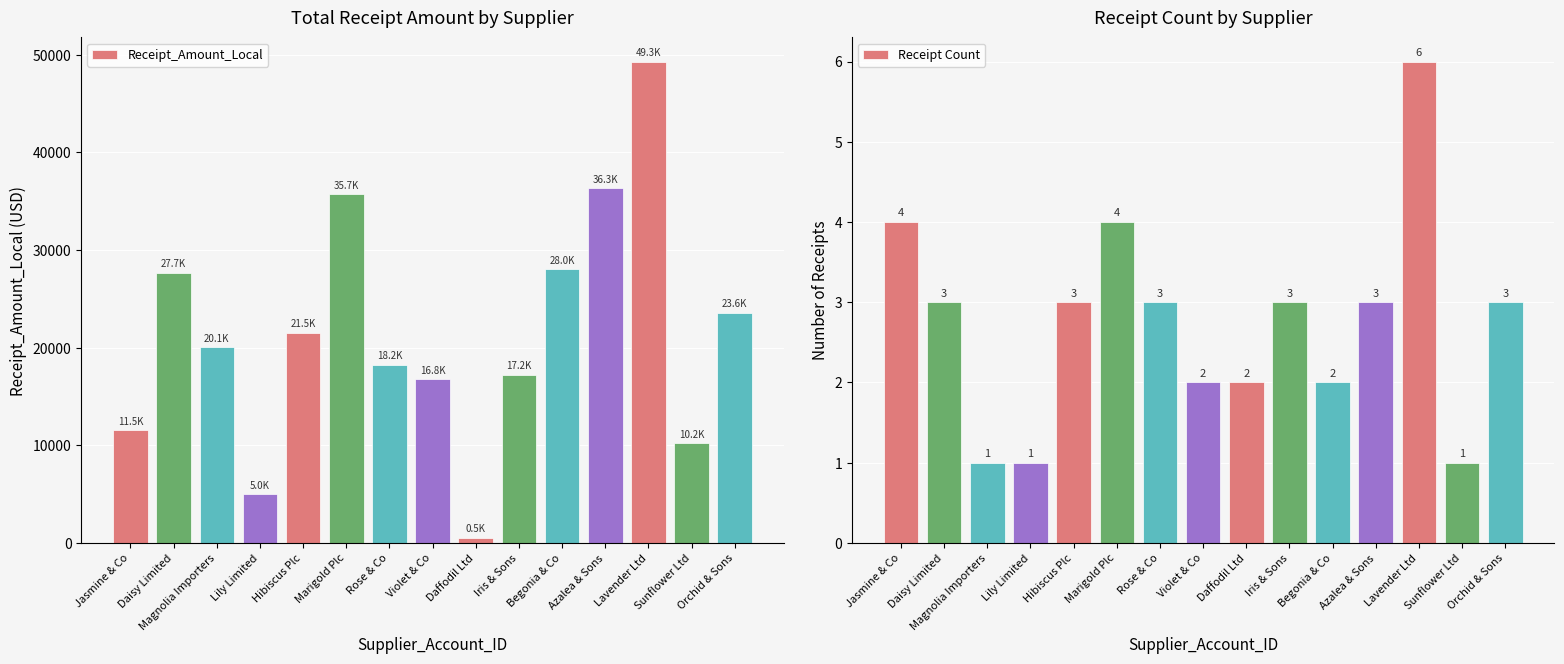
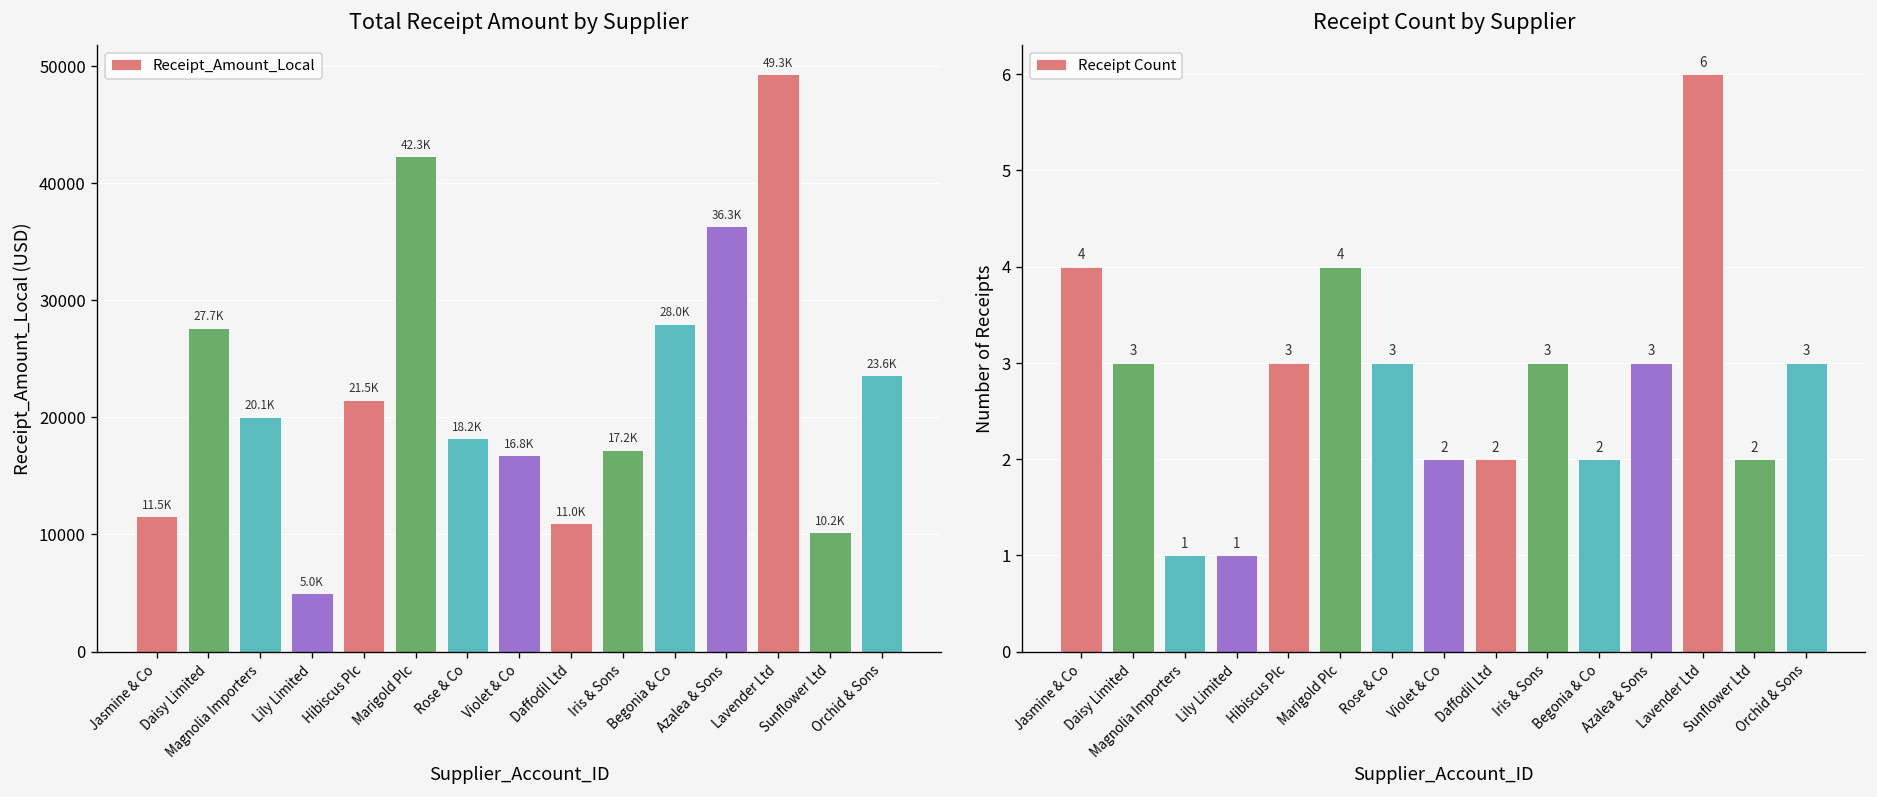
  {
    "Total Receipt Amount by Supplier": {
      "Jasmine & Co": "11.5K",
      "Daisy Limited": "27.7K",
      "Magnolia Importers": "20.1K",
      "Lily Limited": "5.0K",
      "Hibiscus Plc": "21.5K",
-     "Marigold Plc": "35.7K",
+     "Marigold Plc": "42.3K",
      "Rose & Co": "18.2K",
      "Violet & Co": "16.8K",
-     "Daffodil Ltd": "0.5K",
+     "Daffodil Ltd": "11.0K",
      "Iris & Sons": "17.2K",
      "Begonia & Co": "28.0K",
      "Azalea & Sons": "36.3K",
      "Lavender Ltd": "49.3K",
      "Sunflower Ltd": "10.2K",
      "Orchid & Sons": "23.6K"
    },
    "Receipt Count by Supplier": {
      "Jasmine & Co": "4",
      "Daisy Limited": "3",
      "Magnolia Importers": "1",
      "Lily Limited": "1",
      "Hibiscus Plc": "3",
      "Marigold Plc": "4",
      "Rose & Co": "3",
      "Violet & Co": "2",
      "Daffodil Ltd": "2",
      "Iris & Sons": "3",
      "Begonia & Co": "2",
      "Azalea & Sons": "3",
      "Lavender Ltd": "6",
-     "Sunflower Ltd": "1",
+     "Sunflower Ltd": "2",
      "Orchid & Sons": "3"
    }
  }
